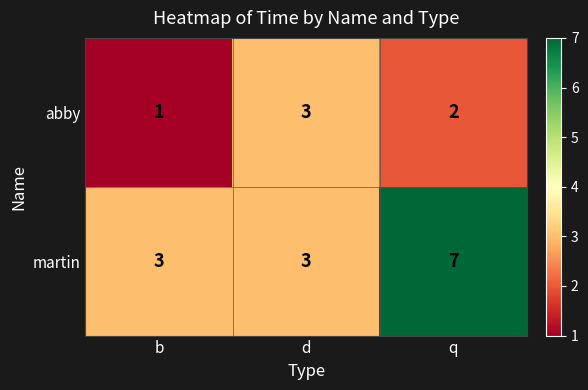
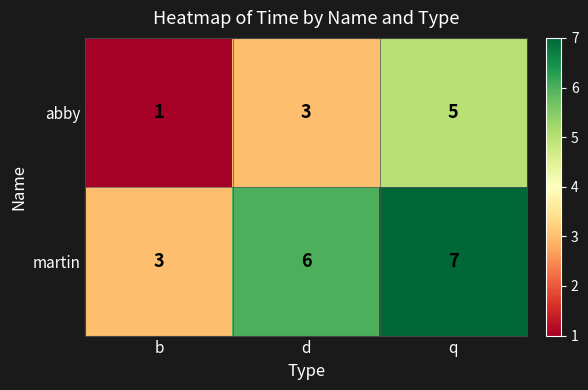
  {
    "abby": {
      "b": 1,
      "d": 3,
-     "q": 2
+     "q": 5
    },
    "martin": {
      "b": 3,
-     "d": 3,
+     "d": 6,
      "q": 7
    }
  }
